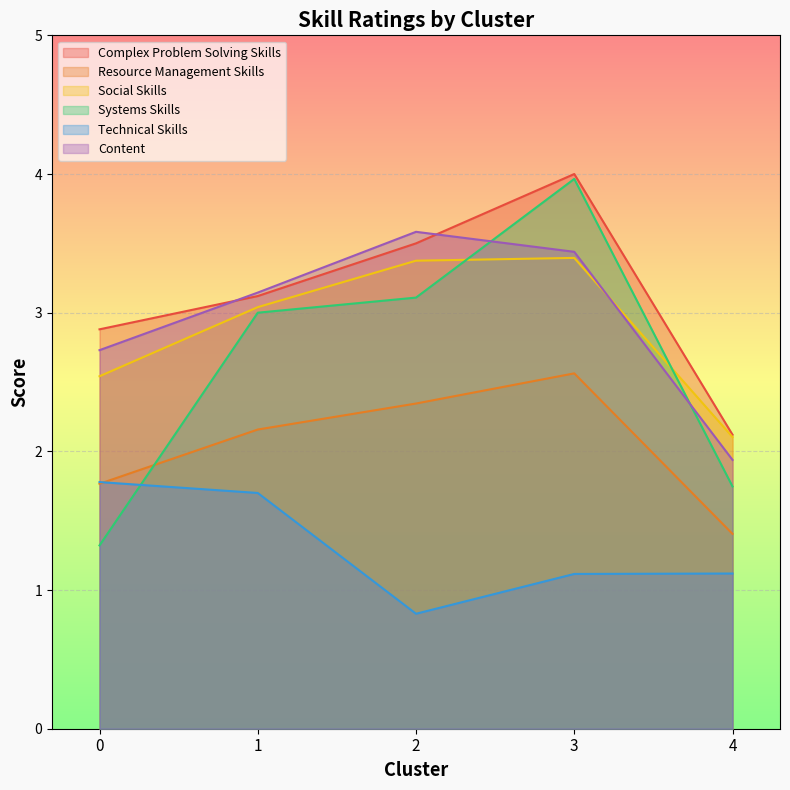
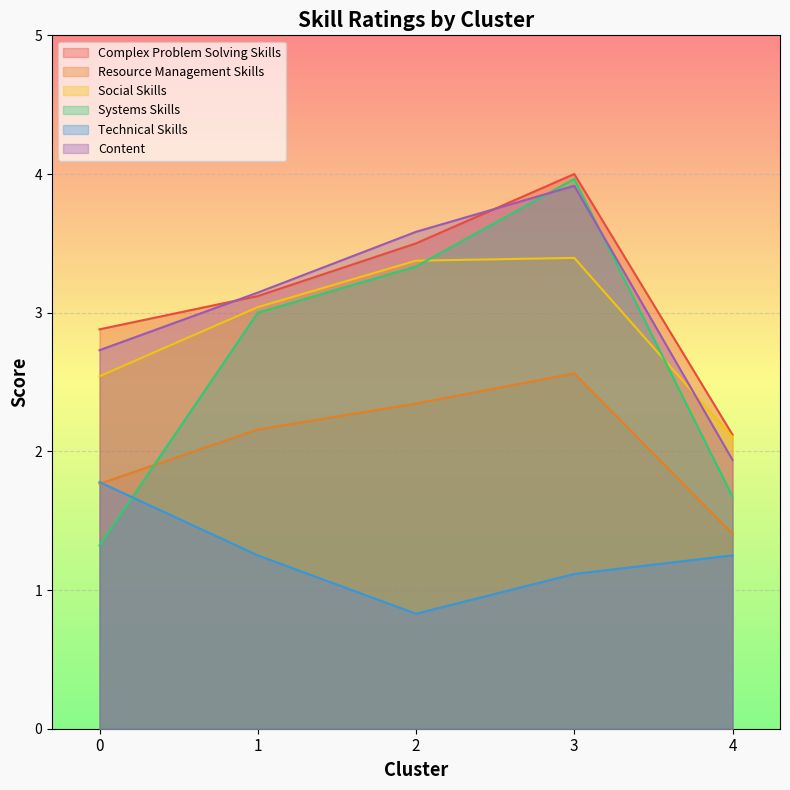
  {
    "Systems Skills": {
      "0": 1.32,
      "1": 3.00,
-     "2": 3.11,
+     "2": 3.33,
      "3": 3.96,
-     "4": 1.75
+     "4": 1.67
    },
    "Technical Skills": {
-     "1": 1.70,
+     "1": 1.25,
      "2": 0.83,
      "3": 1.12,
-     "4": 1.12
+     "4": 1.25
    },
    "Content": {
      "0": 2.73,
      "1": 3.15,
      "2": 3.58,
-     "3": 3.44,
+     "3": 3.92,
      "4": 1.94
    }
  }
